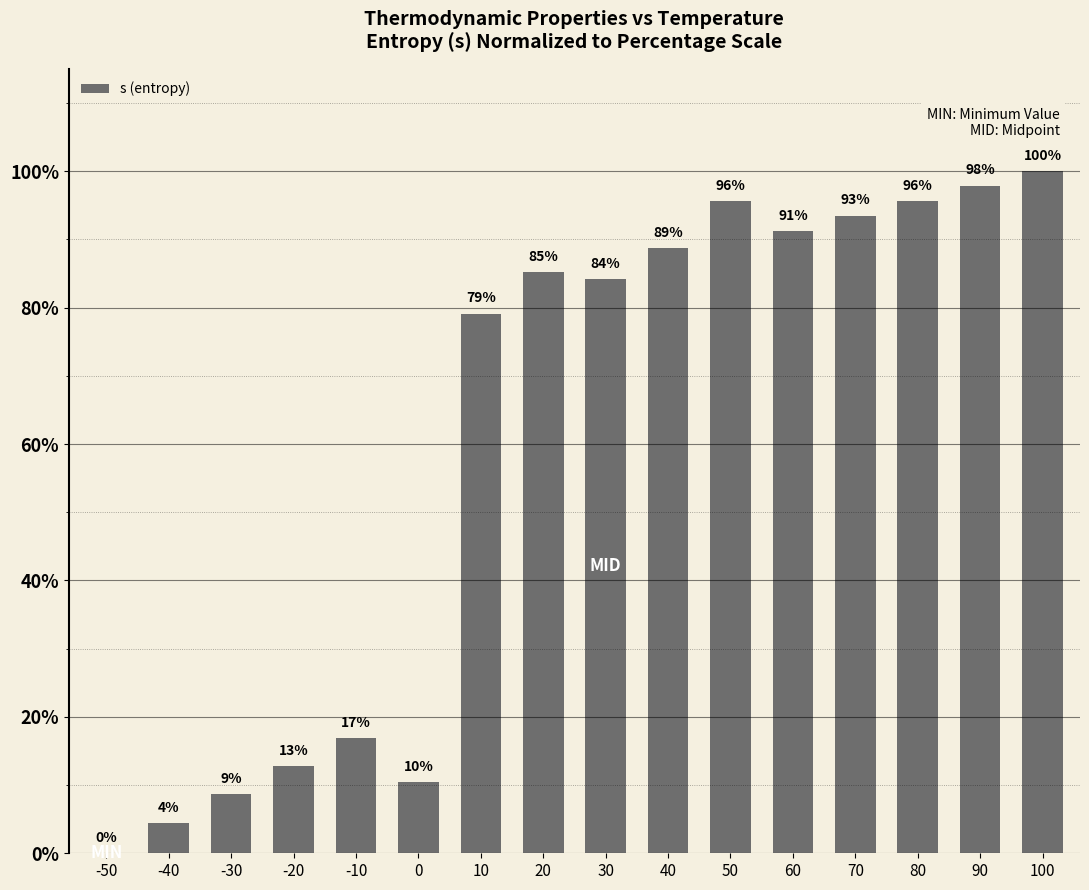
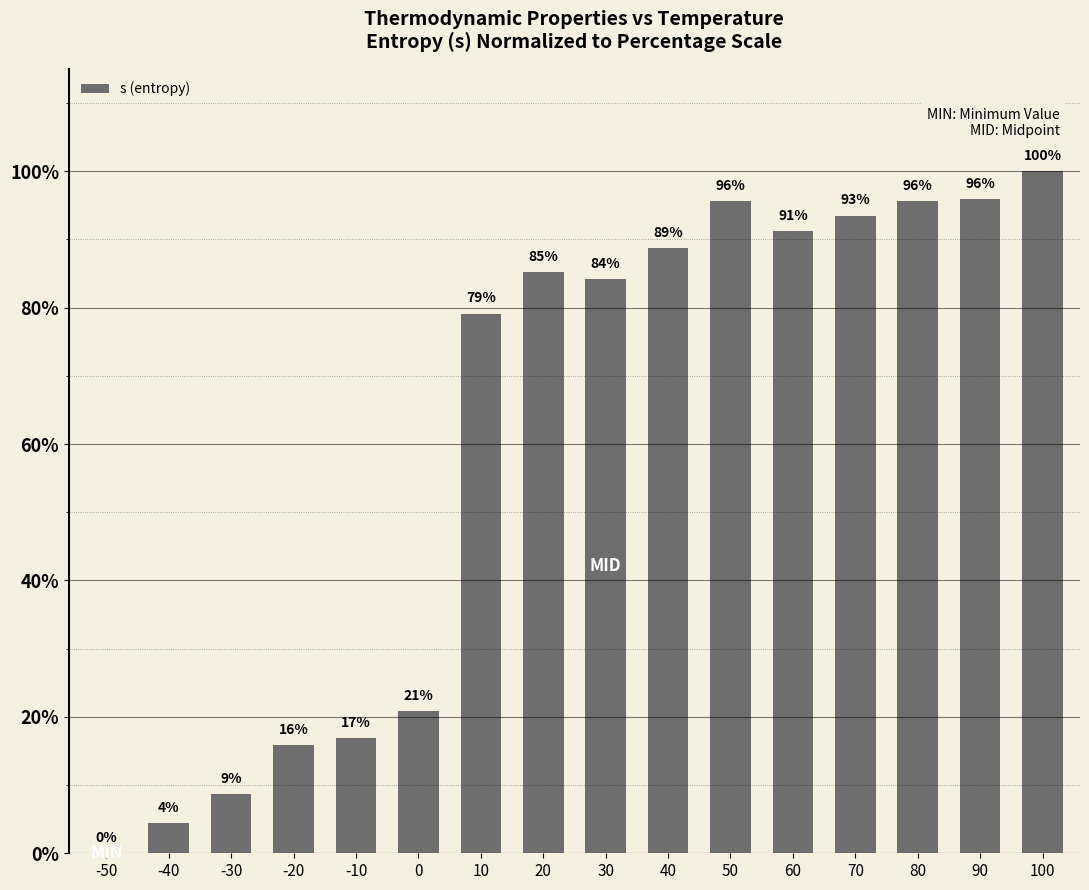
  {
    "-50": "0%",
    "-40": "4%",
    "-30": "9%",
-   "-20": "13%",
+   "-20": "16%",
    "-10": "17%",
-   "0": "10%",
+   "0": "21%",
    "10": "79%",
    "20": "85%",
    "30": "84%",
    "40": "89%",
    "50": "96%",
    "60": "91%",
    "70": "93%",
    "80": "96%",
-   "90": "98%",
+   "90": "96%",
    "100": "100%"
  }
